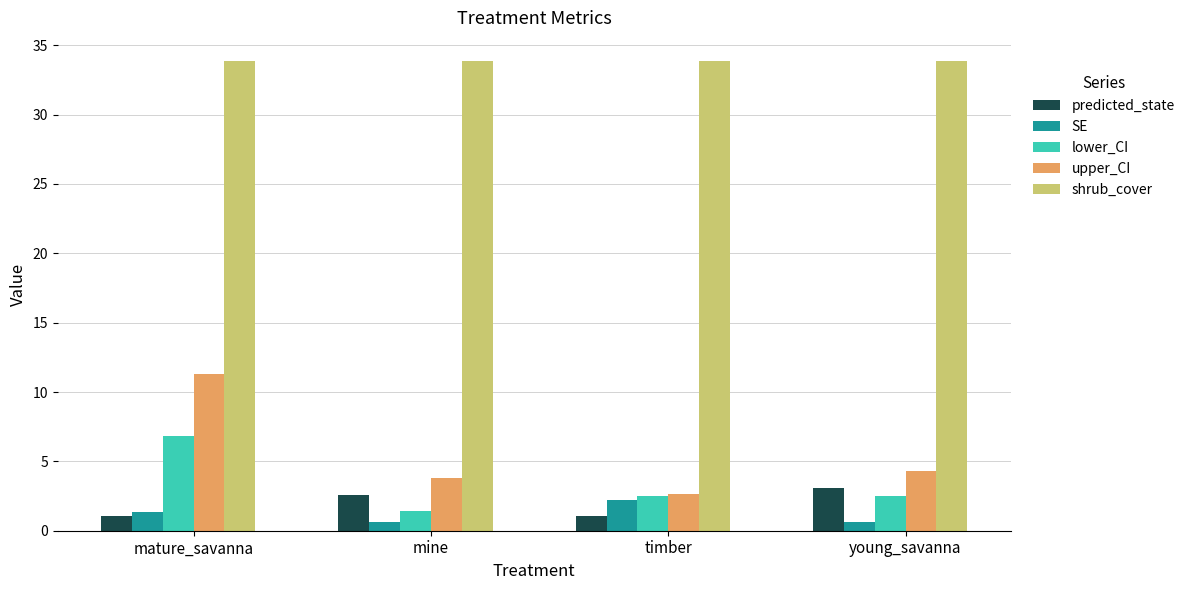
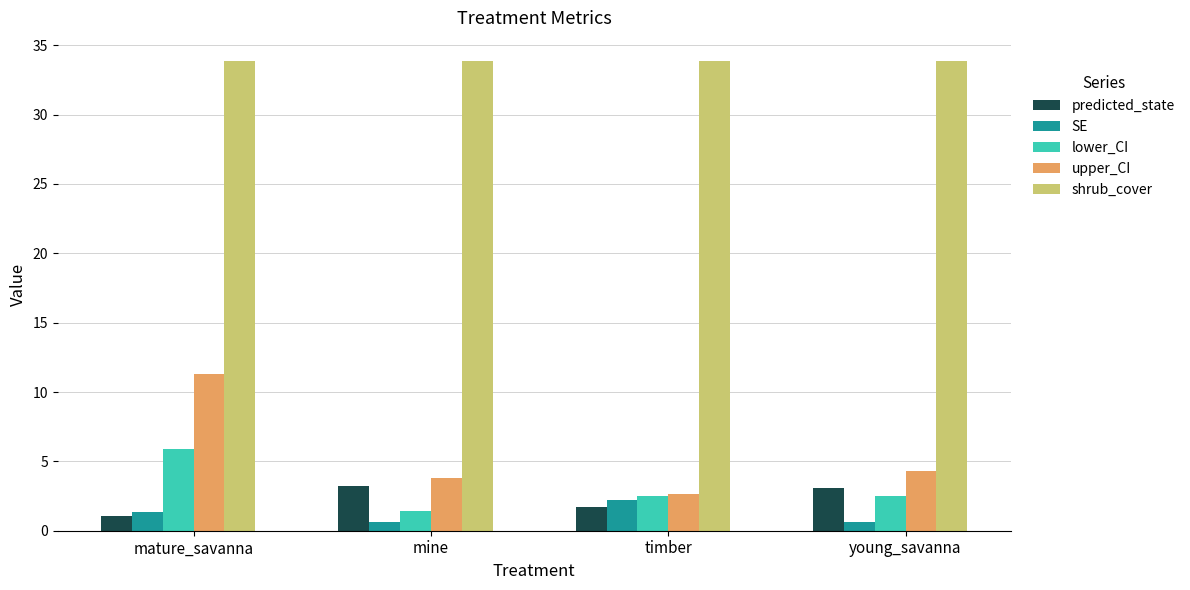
  {
    "predicted_state": {
      "mature_savanna": 1.0,
-     "mine": 2.6,
-     "timber": 1.0,
+     "mine": 3.3,
+     "timber": 1.7,
      "young_savanna": 3.1
    },
    "SE": {
      "mature_savanna": 1.4,
      "mine": 0.6,
      "timber": 2.2,
      "young_savanna": 0.6
    },
    "lower_CI": {
-     "mature_savanna": 6.8,
+     "mature_savanna": 5.9,
      "mine": 1.4,
      "timber": 2.5,
      "young_savanna": 2.5
    }
  }
